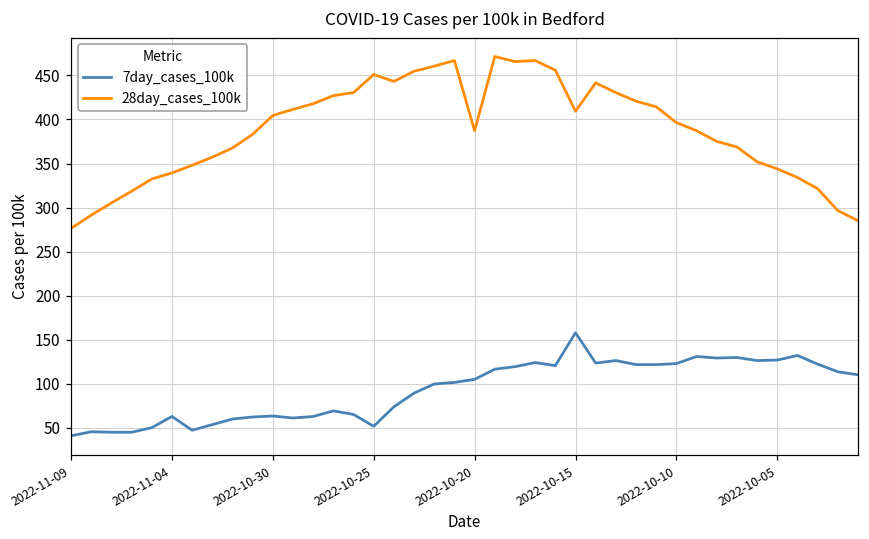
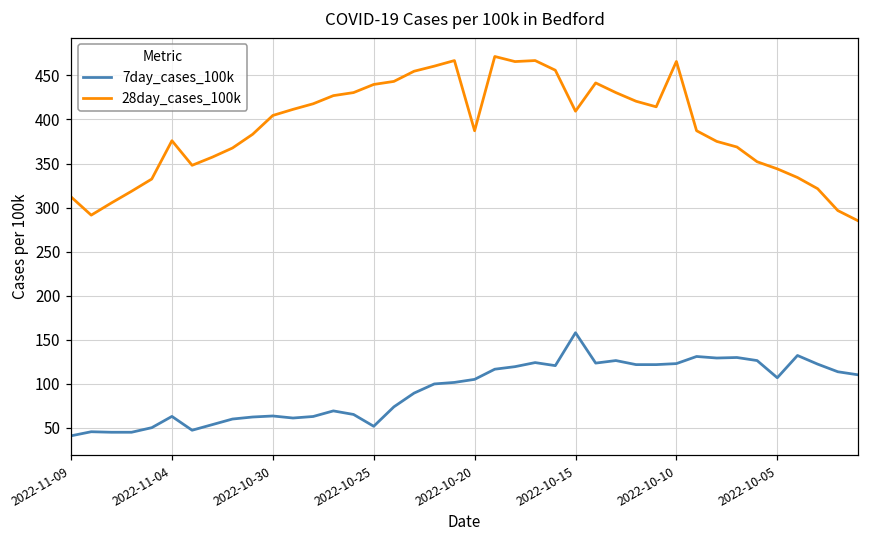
  {
    "7day_cases_100k": {
      "2022-11-09": 40,
      "2022-11-04": 60,
      "2022-10-30": 60,
      "2022-10-25": 50,
      "2022-10-20": 110,
      "2022-10-15": 160,
      "2022-10-10": 120,
-     "2022-10-05": 130
+     "2022-10-05": 110
    },
    "28day_cases_100k": {
-     "2022-11-09": 280,
-     "2022-11-04": 340,
+     "2022-11-09": 310,
+     "2022-11-04": 380,
      "2022-10-30": 400,
-     "2022-10-25": 450,
+     "2022-10-25": 440,
      "2022-10-20": 390,
      "2022-10-15": 410,
-     "2022-10-10": 400,
+     "2022-10-10": 470,
      "2022-10-05": 340
    }
  }
